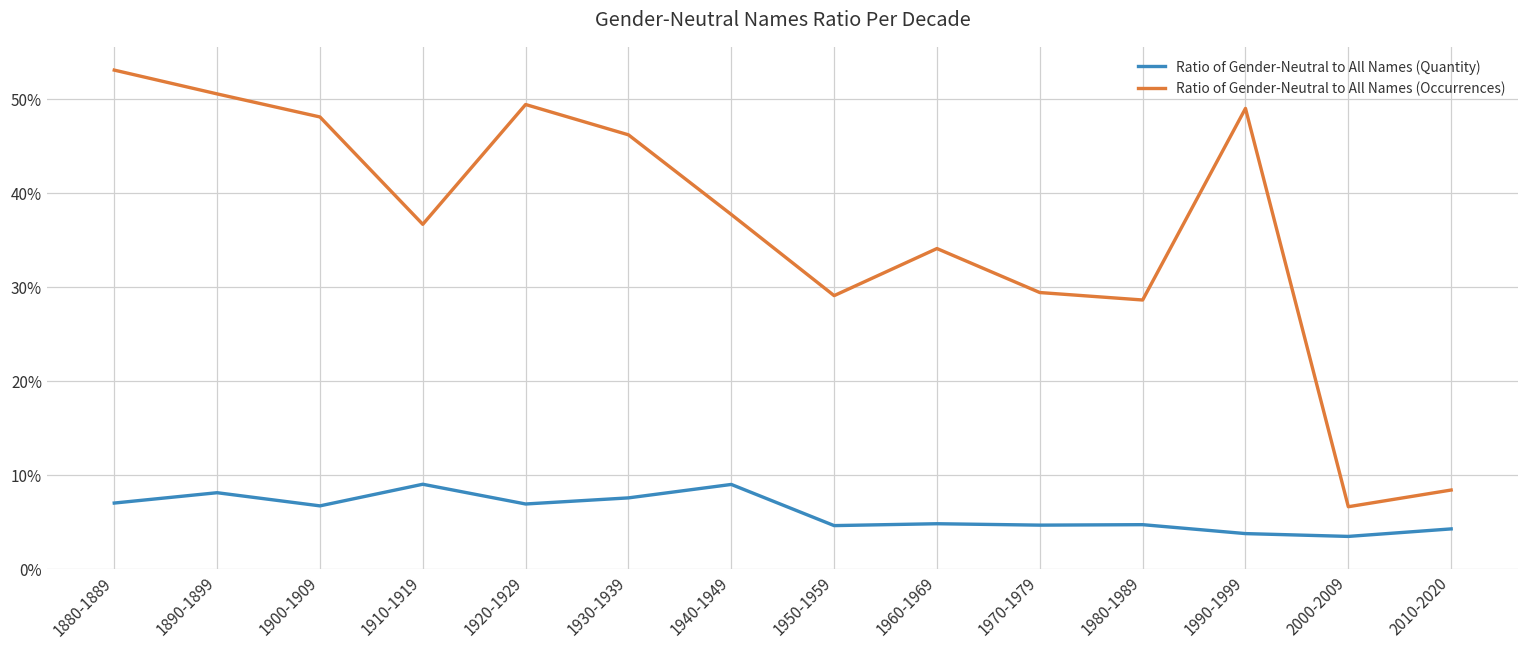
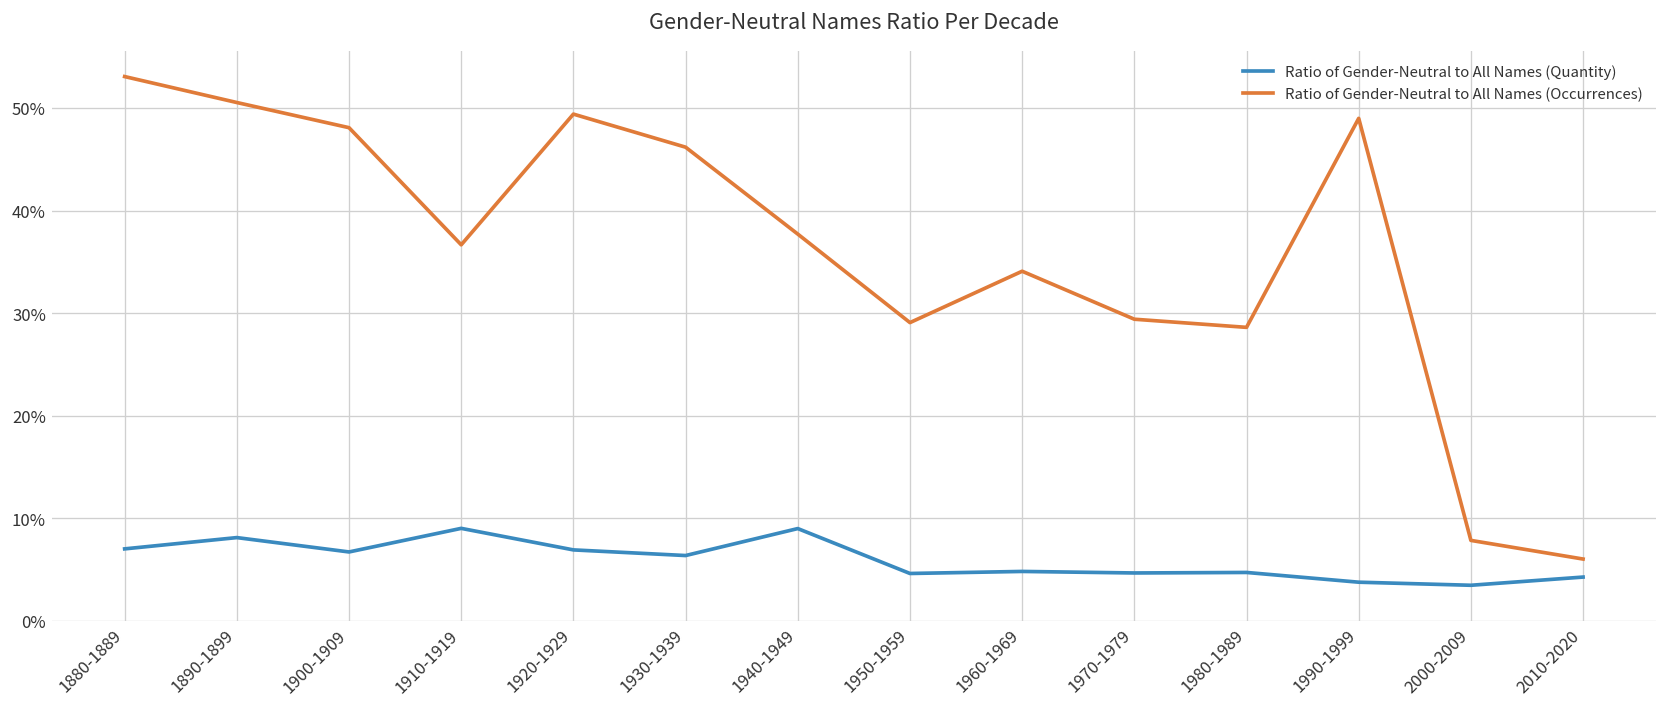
  {
    "Ratio of Gender-Neutral to All Names (Quantity)": {
      "1880-1889": "7%",
      "1890-1899": "8%",
      "1900-1909": "7%",
      "1910-1919": "9%",
      "1920-1929": "7%",
-     "1930-1939": "8%",
+     "1930-1939": "6%",
      "1940-1949": "9%",
      "1950-1959": "5%",
      "1960-1969": "5%",
      "1970-1979": "5%",
      "1980-1989": "5%",
      "1990-1999": "4%",
      "2000-2009": "3%",
      "2010-2020": "4%"
    },
    "Ratio of Gender-Neutral to All Names (Occurrences)": {
      "1880-1889": "53%",
      "1890-1899": "51%",
      "1900-1909": "48%",
      "1910-1919": "37%",
      "1920-1929": "49%",
      "1930-1939": "46%",
      "1940-1949": "38%",
      "1950-1959": "29%",
      "1960-1969": "34%",
      "1970-1979": "29%",
      "1980-1989": "29%",
      "1990-1999": "49%",
-     "2000-2009": "7%",
-     "2010-2020": "8%"
+     "2000-2009": "8%",
+     "2010-2020": "6%"
    }
  }
